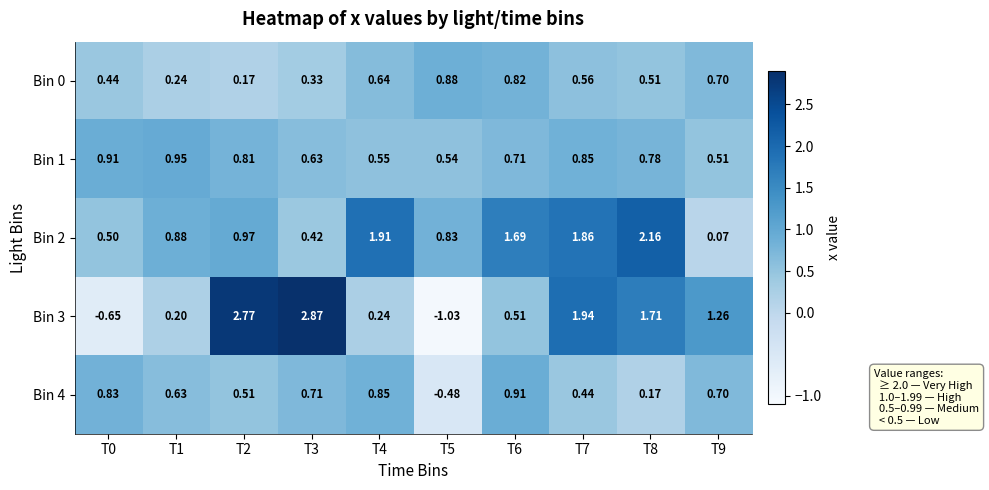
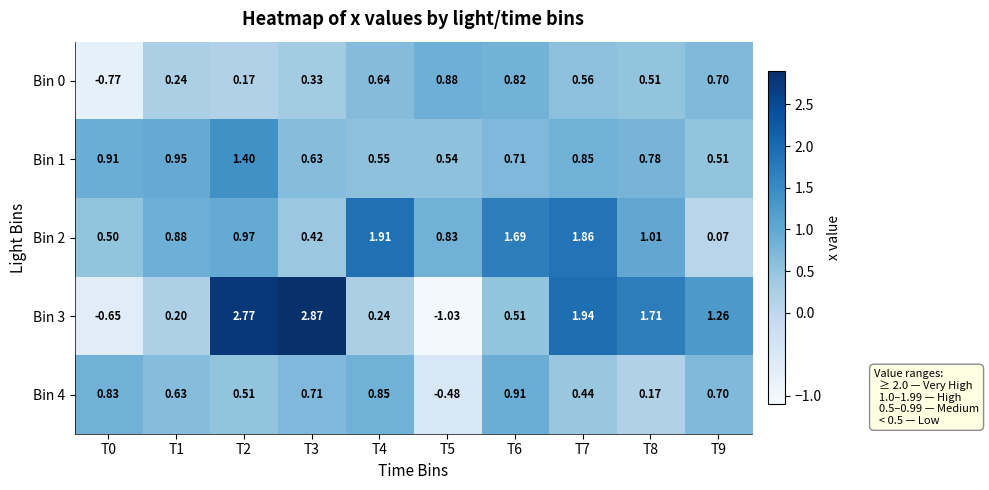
  {
    "Bin 0": {
-     "T0": 0.44,
+     "T0": -0.77,
      "T1": 0.24,
      "T2": 0.17,
      "T3": 0.33,
      "T4": 0.64,
      "T5": 0.88,
      "T6": 0.82,
      "T7": 0.56,
      "T8": 0.51,
      "T9": 0.70
    },
    "Bin 1": {
      "T0": 0.91,
      "T1": 0.95,
-     "T2": 0.81,
+     "T2": 1.40,
      "T3": 0.63,
      "T4": 0.55,
      "T5": 0.54,
      "T6": 0.71,
      "T7": 0.85,
      "T8": 0.78,
      "T9": 0.51
    },
    "Bin 2": {
      "T0": 0.50,
      "T1": 0.88,
      "T2": 0.97,
      "T3": 0.42,
      "T4": 1.91,
      "T5": 0.83,
      "T6": 1.69,
      "T7": 1.86,
-     "T8": 2.16,
+     "T8": 1.01,
      "T9": 0.07
    },
    "Bin 3": {
      "T0": -0.65,
      "T1": 0.20,
      "T2": 2.77,
      "T3": 2.87,
      "T4": 0.24,
      "T5": -1.03,
      "T6": 0.51,
      "T7": 1.94,
      "T8": 1.71,
      "T9": 1.26
    },
    "Bin 4": {
      "T0": 0.83,
      "T1": 0.63,
      "T2": 0.51,
      "T3": 0.71,
      "T4": 0.85,
      "T5": -0.48,
      "T6": 0.91,
      "T7": 0.44,
      "T8": 0.17,
      "T9": 0.70
    }
  }
